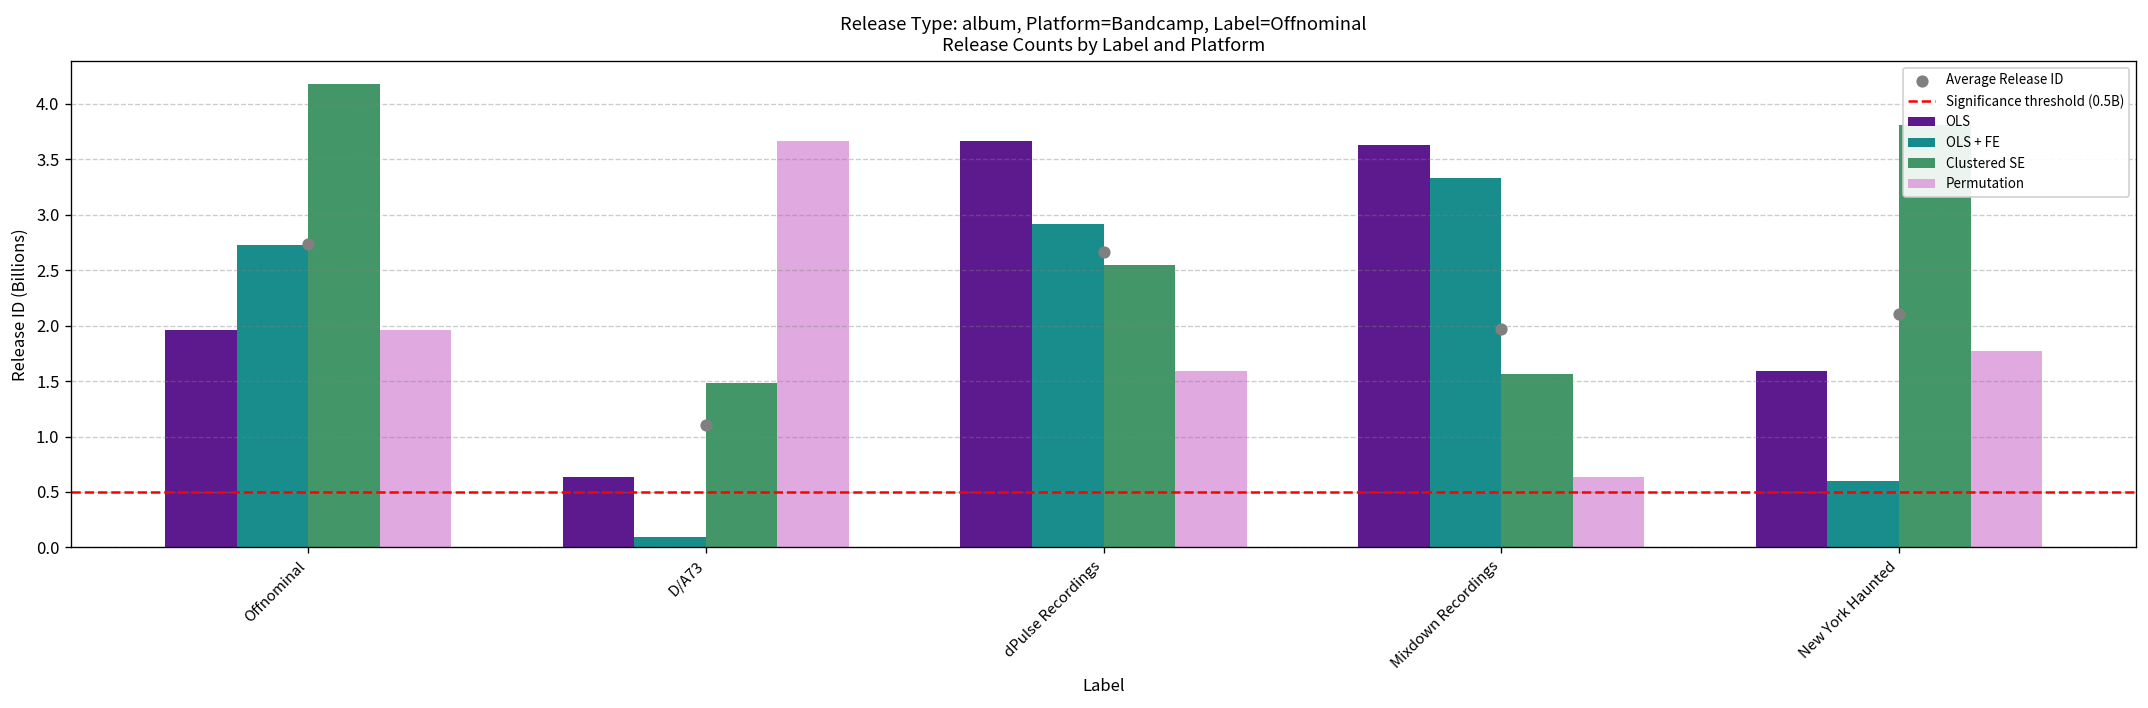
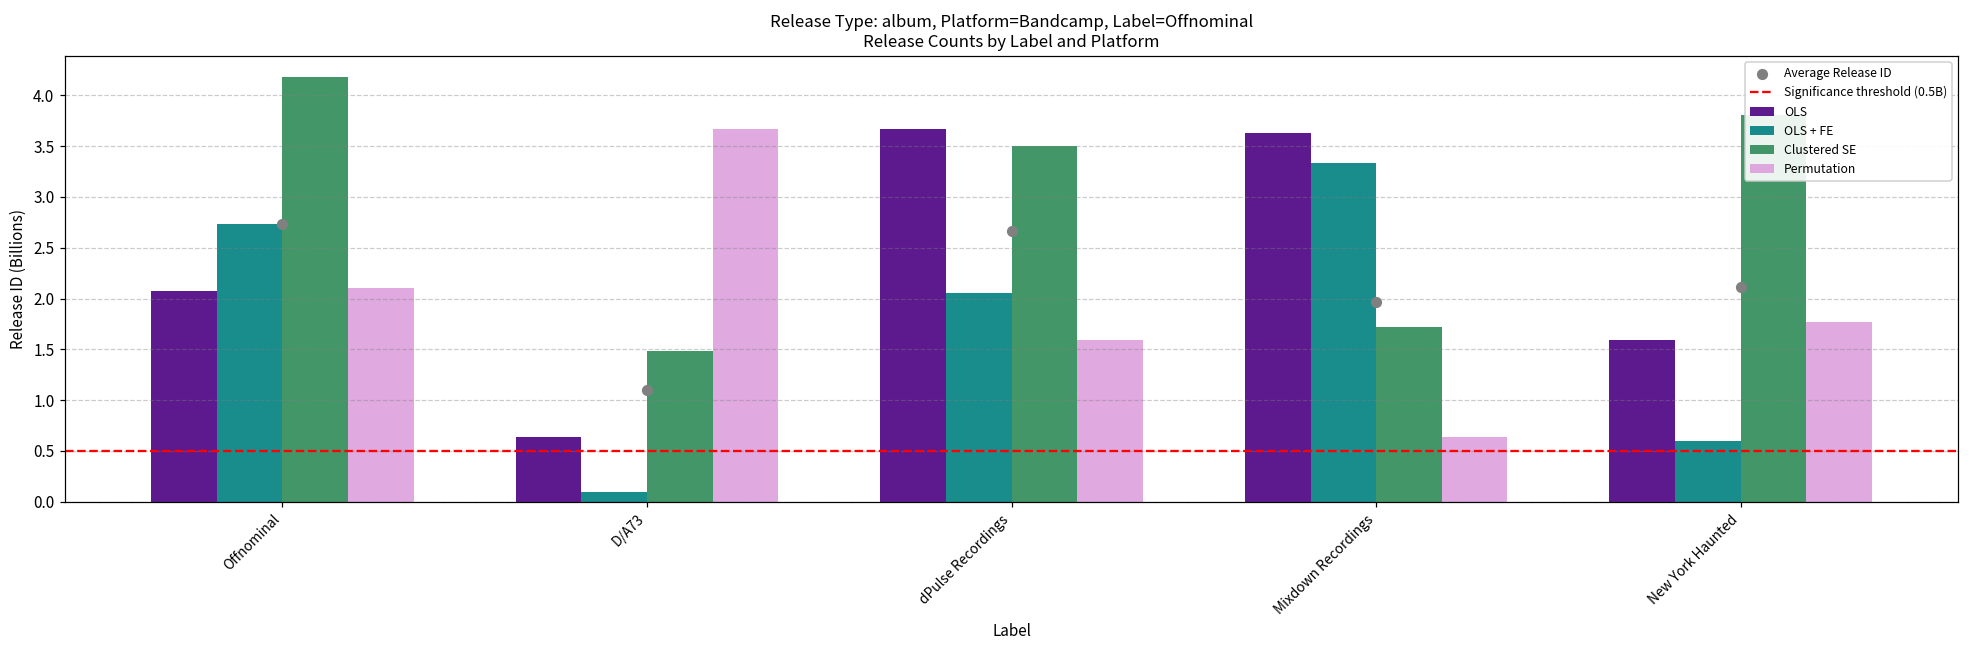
  {
    "OLS": {
-     "Offnominal": 2.0,
+     "Offnominal": 2.1,
      "D/A73": 0.6,
      "dPulse Recordings": 3.7,
      "Mixdown Recordings": 3.6,
      "New York Haunted": 1.6
    },
    "OLS + FE": {
      "Offnominal": 2.7,
      "D/A73": 0.1,
-     "dPulse Recordings": 2.9,
+     "dPulse Recordings": 2.1,
      "Mixdown Recordings": 3.3,
      "New York Haunted": 0.6
    },
    "Clustered SE": {
      "Offnominal": 4.2,
      "D/A73": 1.5,
-     "dPulse Recordings": 2.5,
-     "Mixdown Recordings": 1.6
+     "dPulse Recordings": 3.5,
+     "Mixdown Recordings": 1.7
    },
    "Permutation": {
-     "Offnominal": 2.0,
+     "Offnominal": 2.1,
      "D/A73": 3.7,
      "dPulse Recordings": 1.6,
      "Mixdown Recordings": 0.6,
      "New York Haunted": 1.8
    }
  }
